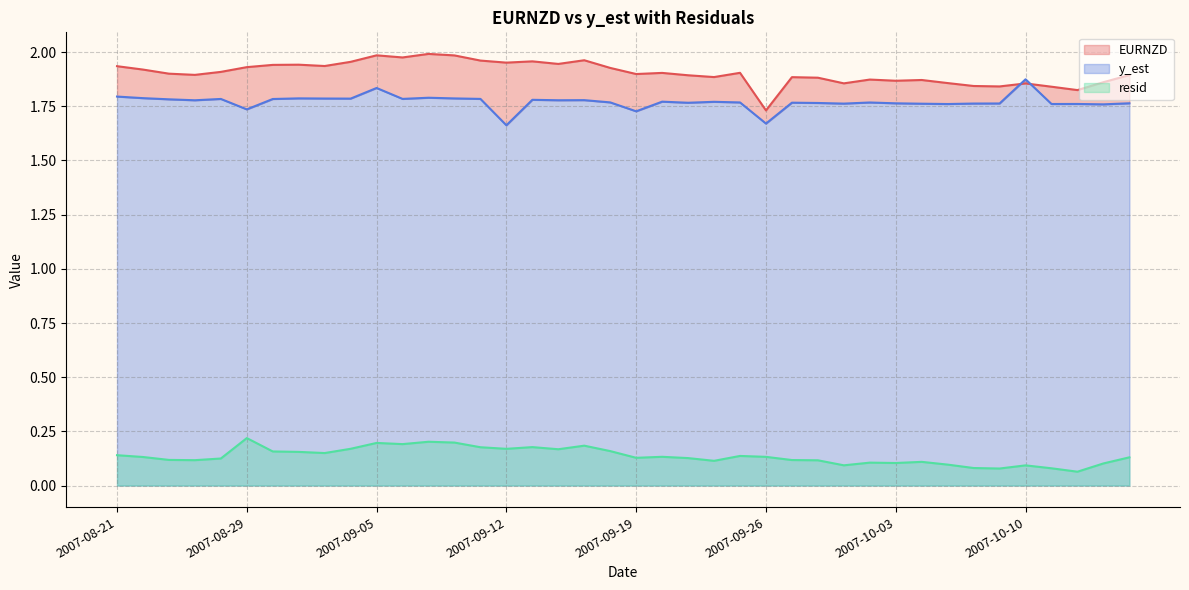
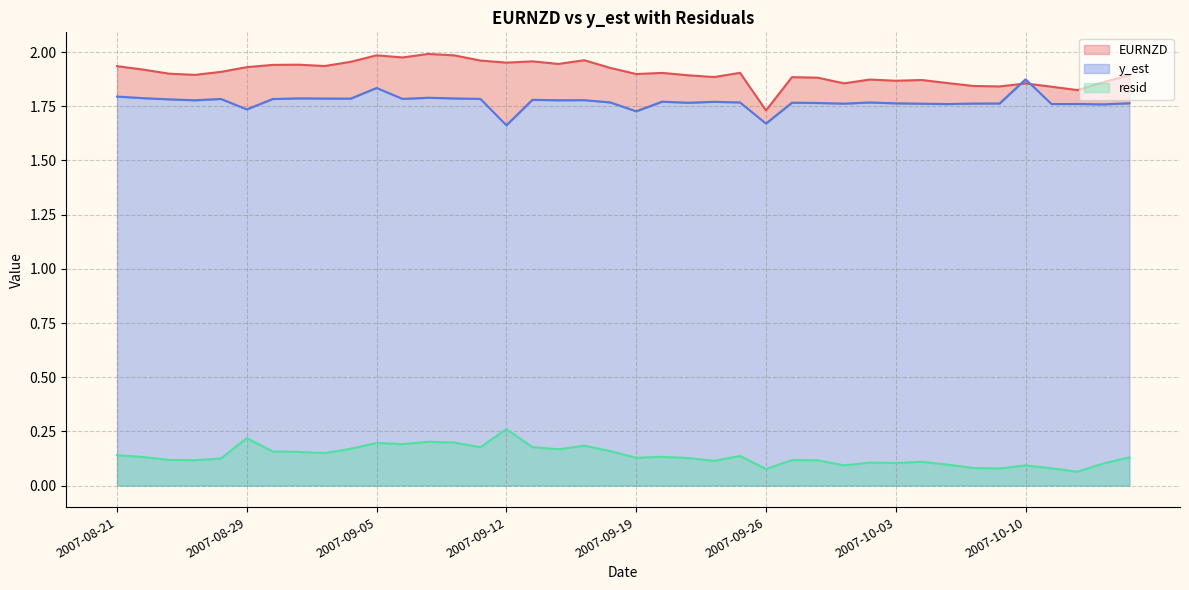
  {
    "y_est": {
      "2007-08-21": 1.79,
      "2007-08-29": 1.74,
      "2007-09-05": 1.83,
      "2007-09-12": 1.66,
      "2007-09-19": 1.73,
      "2007-09-26": 1.67,
      "2007-10-03": 1.76
    },
    "resid": {
      "2007-08-21": 0.14,
      "2007-08-29": 0.22,
      "2007-09-05": 0.20,
-     "2007-09-12": 0.17,
+     "2007-09-12": 0.26,
      "2007-09-19": 0.13,
-     "2007-09-26": 0.13,
+     "2007-09-26": 0.08,
      "2007-10-03": 0.10,
      "2007-10-10": 0.09
    }
  }
